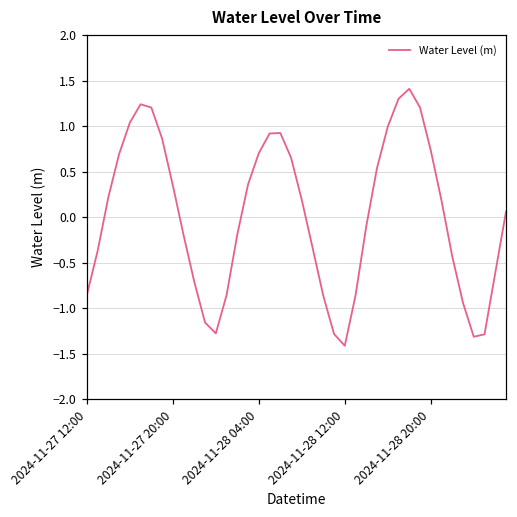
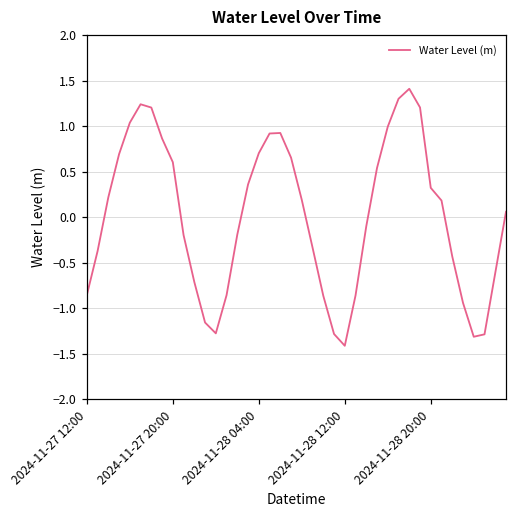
  {
    "2024-11-27 12:00": -0.9,
-   "2024-11-27 20:00": 0.4,
+   "2024-11-27 20:00": 0.6,
    "2024-11-28 04:00": 0.7,
    "2024-11-28 12:00": -1.4,
-   "2024-11-28 20:00": 0.7
+   "2024-11-28 20:00": 0.3
  }
